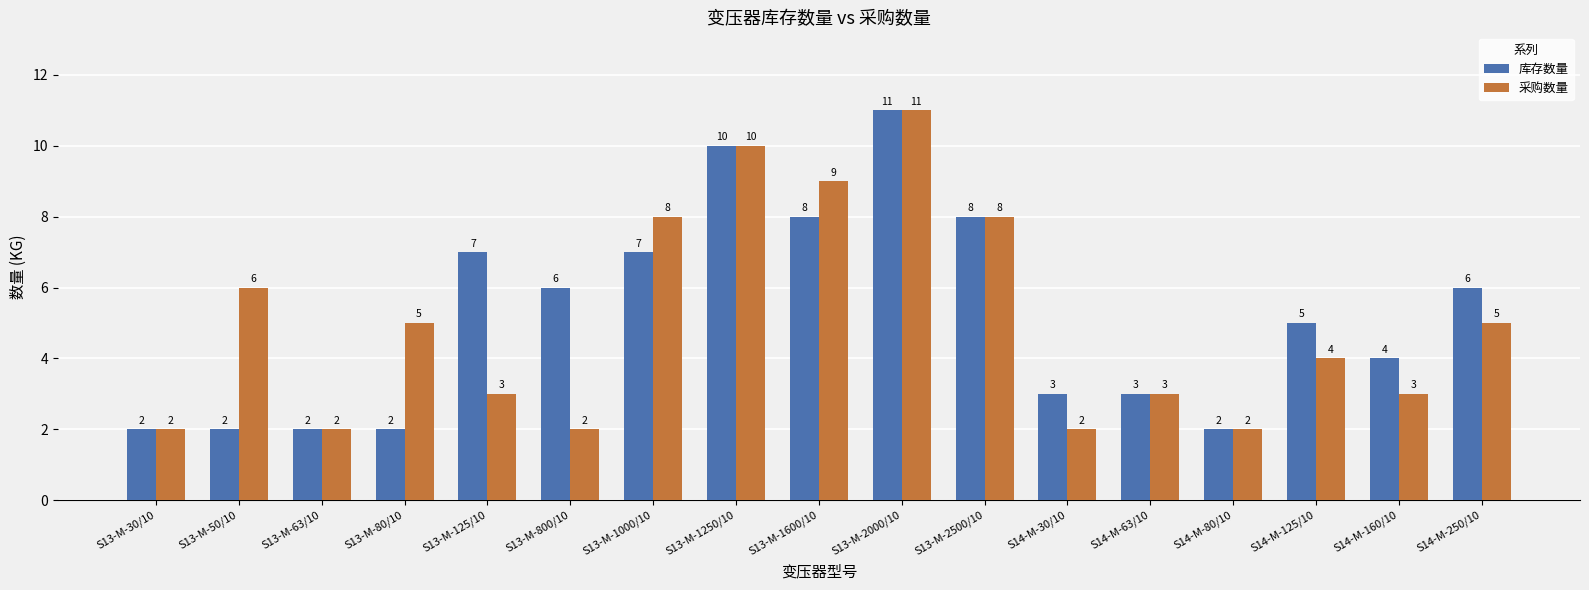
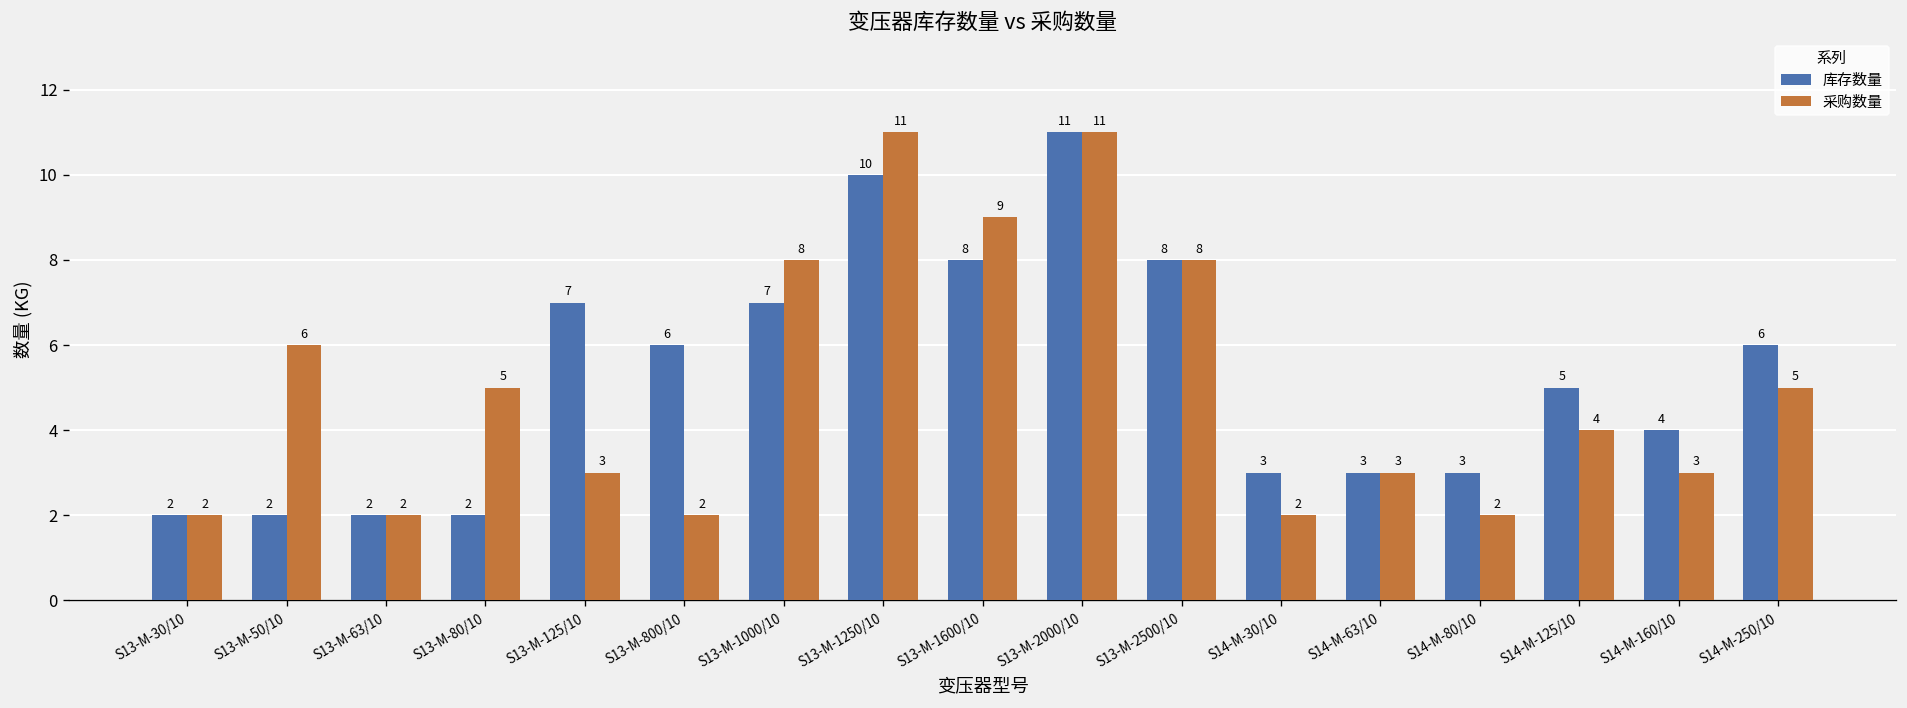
  {
    "库存数量": {
      "S13-M-30/10": 2,
      "S13-M-50/10": 2,
      "S13-M-63/10": 2,
      "S13-M-80/10": 2,
      "S13-M-125/10": 7,
      "S13-M-800/10": 6,
      "S13-M-1000/10": 7,
      "S13-M-1250/10": 10,
      "S13-M-1600/10": 8,
      "S13-M-2000/10": 11,
      "S13-M-2500/10": 8,
      "S14-M-30/10": 3,
      "S14-M-63/10": 3,
-     "S14-M-80/10": 2,
+     "S14-M-80/10": 3,
      "S14-M-125/10": 5,
      "S14-M-160/10": 4,
      "S14-M-250/10": 6
    },
    "采购数量": {
      "S13-M-30/10": 2,
      "S13-M-50/10": 6,
      "S13-M-63/10": 2,
      "S13-M-80/10": 5,
      "S13-M-125/10": 3,
      "S13-M-800/10": 2,
      "S13-M-1000/10": 8,
-     "S13-M-1250/10": 10,
+     "S13-M-1250/10": 11,
      "S13-M-1600/10": 9,
      "S13-M-2000/10": 11,
      "S13-M-2500/10": 8,
      "S14-M-30/10": 2,
      "S14-M-63/10": 3,
      "S14-M-80/10": 2,
      "S14-M-125/10": 4,
      "S14-M-160/10": 3,
      "S14-M-250/10": 5
    }
  }
